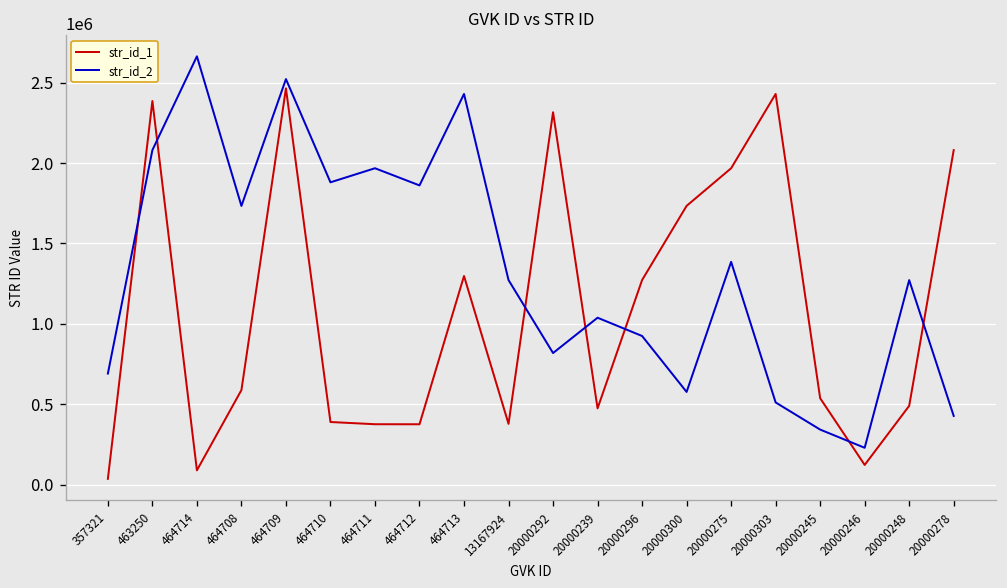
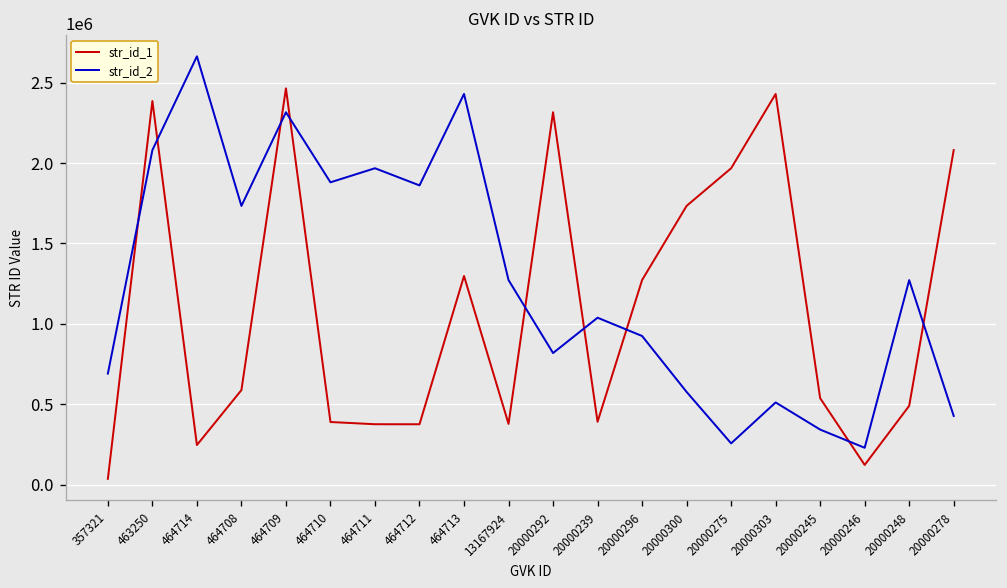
  {
    "str_id_1": {
      "357321": 40000,
      "463250": 2390000,
-     "464714": 90000,
+     "464714": 250000,
      "464708": 590000,
      "464709": 2460000,
      "464710": 390000,
      "464711": 380000,
      "464712": 380000,
      "464713": 1300000,
      "13167924": 380000,
      "20000292": 2320000,
-     "20000239": 470000,
+     "20000239": 390000,
      "20000296": 1270000,
      "20000300": 1730000,
      "20000275": 1970000,
      "20000303": 2430000,
      "20000245": 540000,
      "20000246": 120000,
      "20000248": 490000,
      "20000278": 2080000
    },
    "str_id_2": {
      "357321": 690000,
      "463250": 2080000,
      "464714": 2660000,
      "464708": 1730000,
-     "464709": 2520000,
+     "464709": 2320000,
      "464710": 1880000,
      "464711": 1970000,
      "464712": 1860000,
      "464713": 2430000,
      "13167924": 1270000,
      "20000292": 820000,
      "20000239": 1040000,
      "20000296": 920000,
      "20000300": 580000,
-     "20000275": 1390000,
+     "20000275": 260000,
      "20000303": 510000,
      "20000245": 340000,
      "20000246": 230000,
      "20000248": 1270000,
      "20000278": 430000
    }
  }
